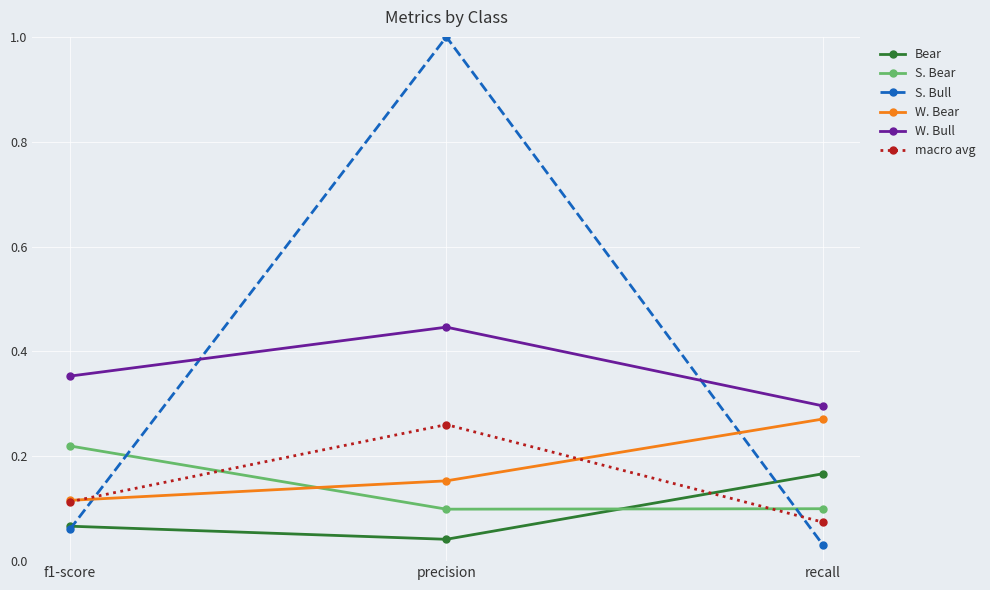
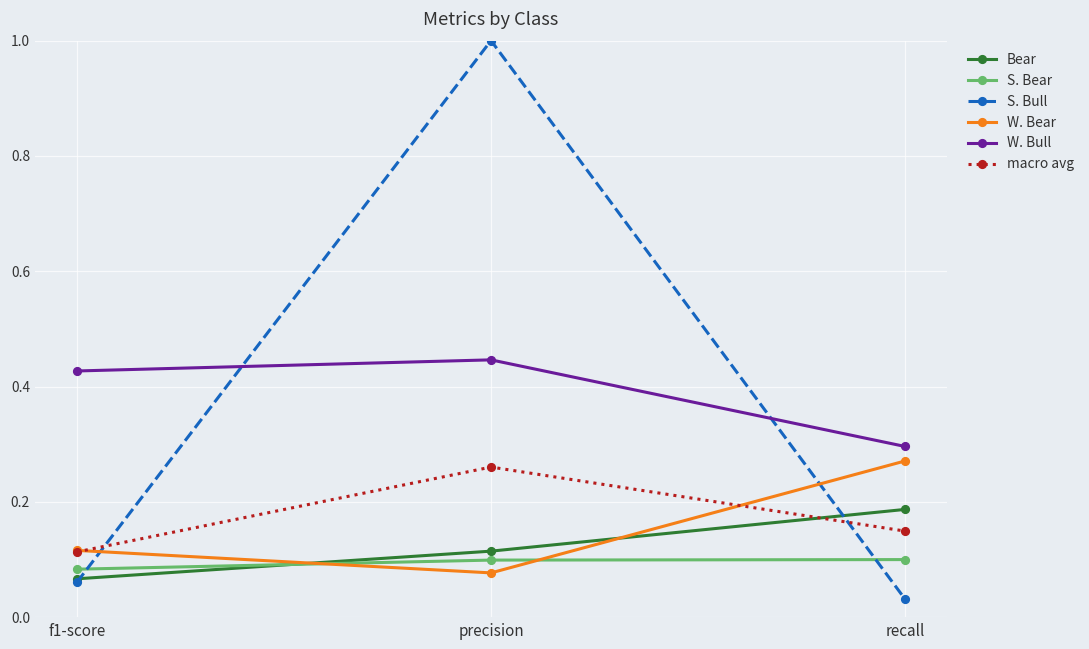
  {
    "Bear": {
      "f1-score": 0.07,
-     "precision": 0.04,
-     "recall": 0.17
+     "precision": 0.11,
+     "recall": 0.19
    },
    "S. Bear": {
-     "f1-score": 0.22,
+     "f1-score": 0.08,
      "precision": 0.10,
      "recall": 0.10
    },
    "S. Bull": {
      "f1-score": 0.06,
      "precision": 1.00,
      "recall": 0.03
    },
    "W. Bear": {
-     "precision": 0.15,
+     "precision": 0.08,
      "recall": 0.27
    },
    "W. Bull": {
-     "f1-score": 0.35,
+     "f1-score": 0.43,
      "precision": 0.45,
      "recall": 0.30
    },
    "macro avg": {
      "precision": 0.26,
-     "recall": 0.07
+     "recall": 0.15
    }
  }
